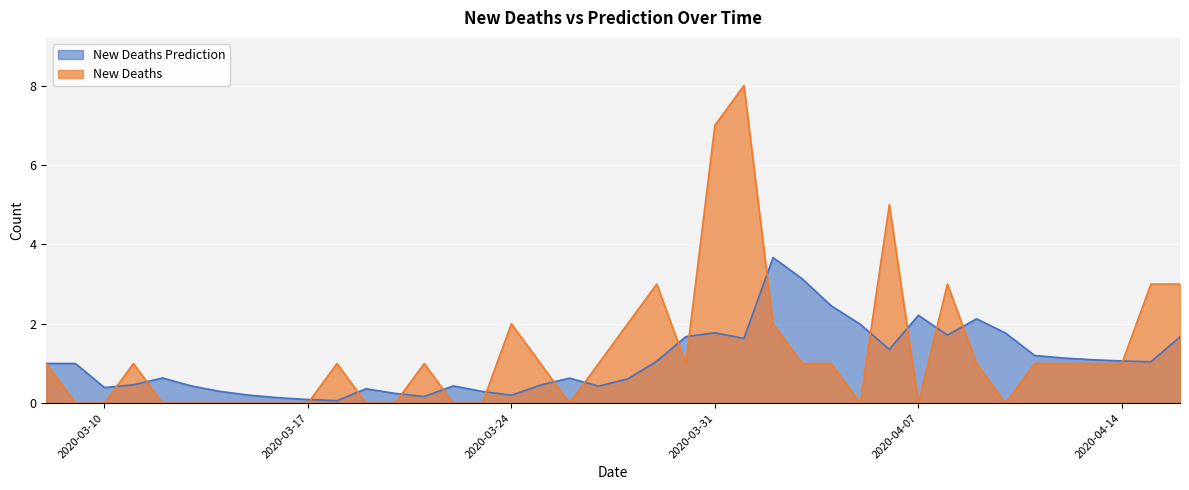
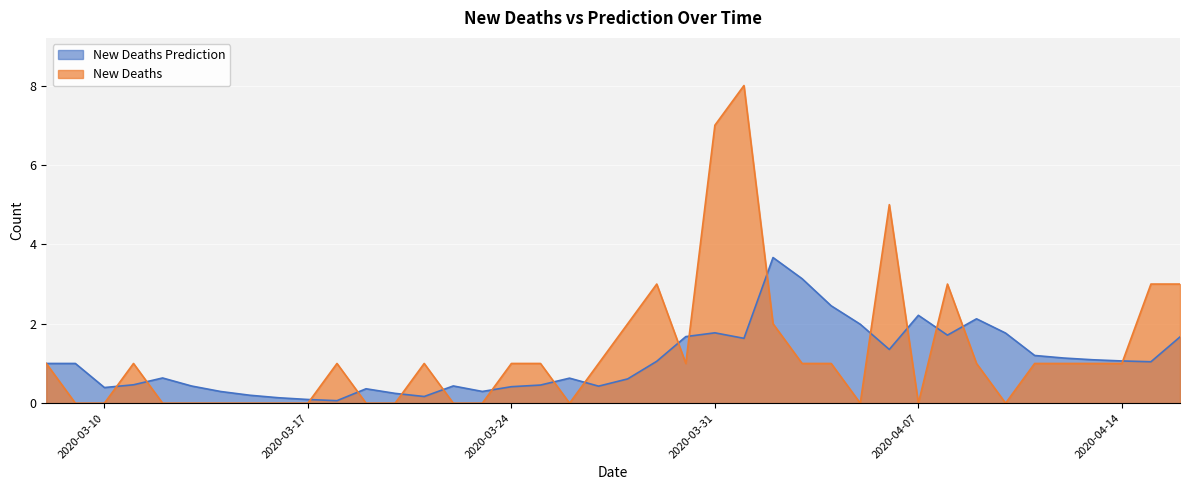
  {
    "New Deaths Prediction": {
      "2020-03-10": 0.4,
      "2020-03-17": 0.1,
-     "2020-03-24": 0.2,
+     "2020-03-24": 0.4,
      "2020-03-31": 1.8,
      "2020-04-07": 2.2
    },
    "New Deaths": {
      "2020-03-10": 0,
      "2020-03-17": 0,
-     "2020-03-24": 2,
+     "2020-03-24": 1,
      "2020-03-31": 7,
      "2020-04-07": 0
    }
  }
